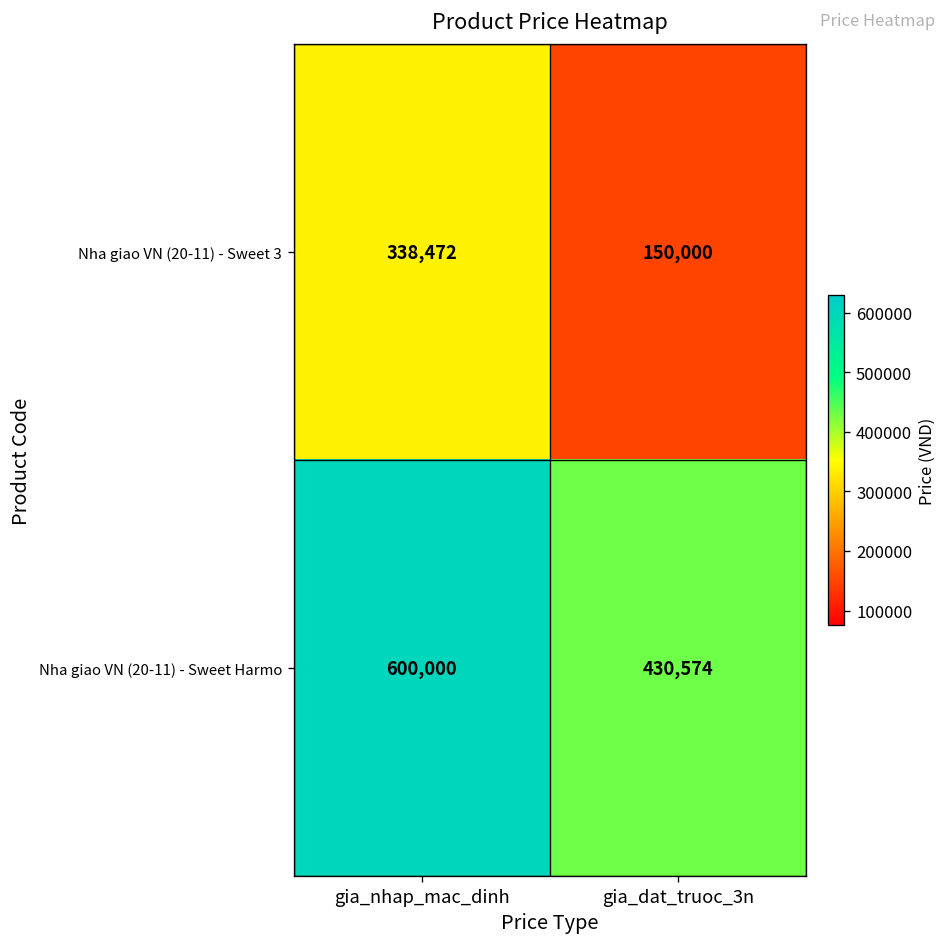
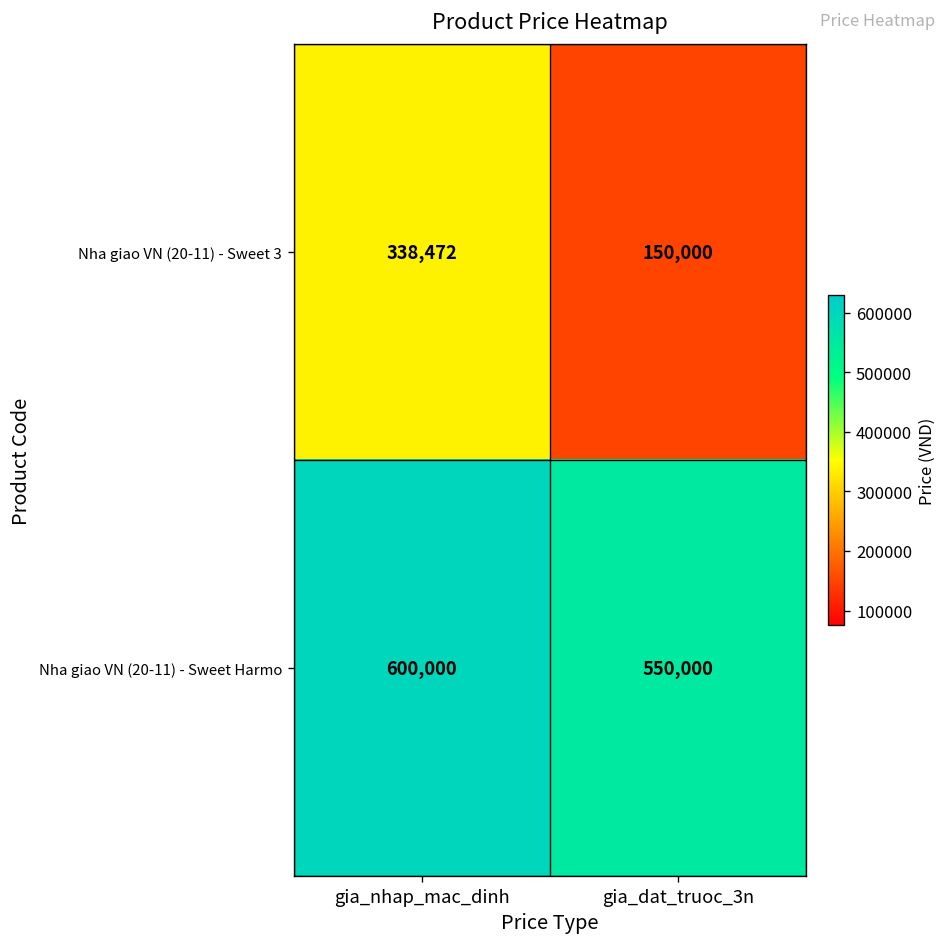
  {
    "Nha giao VN (20-11) - Sweet 3": {
      "gia_nhap_mac_dinh": "338,472",
      "gia_dat_truoc_3n": "150,000"
    },
    "Nha giao VN (20-11) - Sweet Harmo": {
      "gia_nhap_mac_dinh": "600,000",
-     "gia_dat_truoc_3n": "430,574"
+     "gia_dat_truoc_3n": "550,000"
    }
  }
